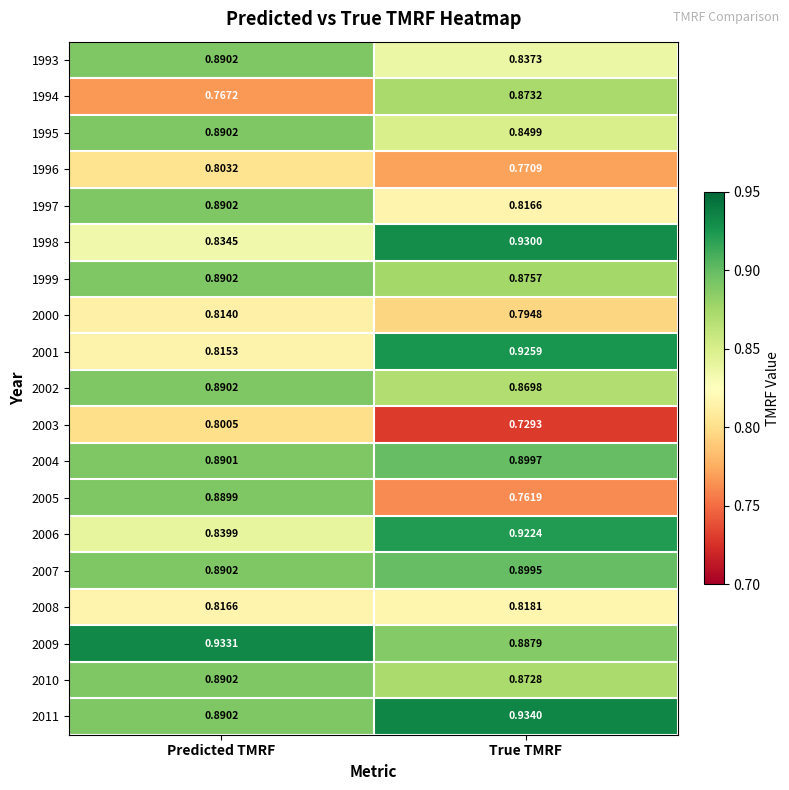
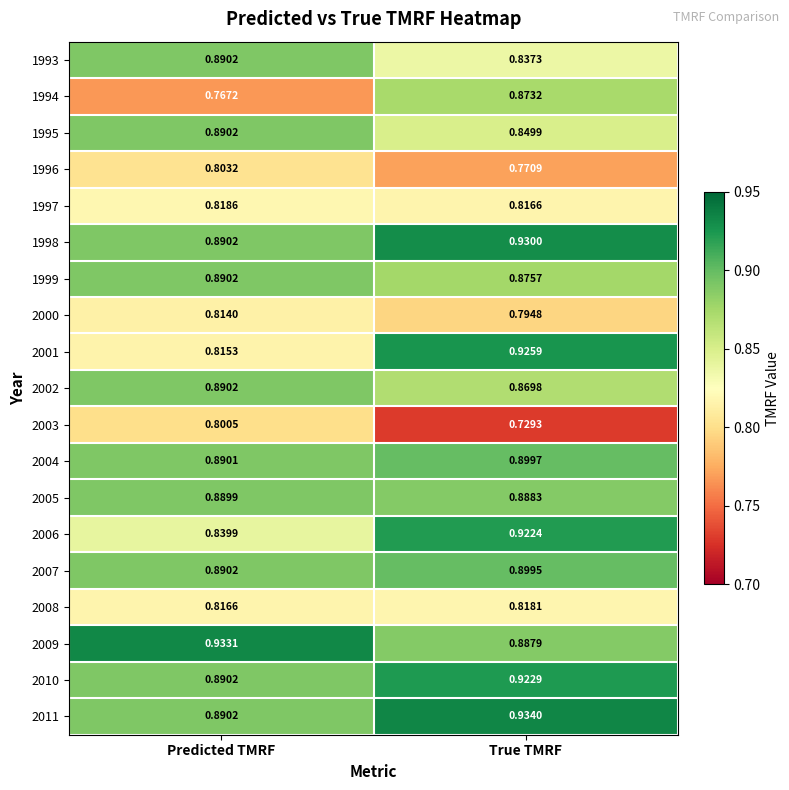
  {
    "1993": {
      "Predicted TMRF": 0.8902,
      "True TMRF": 0.8373
    },
    "1994": {
      "Predicted TMRF": 0.7672,
      "True TMRF": 0.8732
    },
    "1995": {
      "Predicted TMRF": 0.8902,
      "True TMRF": 0.8499
    },
    "1996": {
      "Predicted TMRF": 0.8032,
      "True TMRF": 0.7709
    },
    "1997": {
-     "Predicted TMRF": 0.8902,
+     "Predicted TMRF": 0.8186,
      "True TMRF": 0.8166
    },
    "1998": {
-     "Predicted TMRF": 0.8345,
+     "Predicted TMRF": 0.8902,
      "True TMRF": 0.9300
    },
    "1999": {
      "Predicted TMRF": 0.8902,
      "True TMRF": 0.8757
    },
    "2000": {
      "Predicted TMRF": 0.8140,
      "True TMRF": 0.7948
    },
    "2001": {
      "Predicted TMRF": 0.8153,
      "True TMRF": 0.9259
    },
    "2002": {
      "Predicted TMRF": 0.8902,
      "True TMRF": 0.8698
    },
    "2003": {
      "Predicted TMRF": 0.8005,
      "True TMRF": 0.7293
    },
    "2004": {
      "Predicted TMRF": 0.8901,
      "True TMRF": 0.8997
    },
    "2005": {
      "Predicted TMRF": 0.8899,
-     "True TMRF": 0.7619
+     "True TMRF": 0.8883
    },
    "2006": {
      "Predicted TMRF": 0.8399,
      "True TMRF": 0.9224
    },
    "2007": {
      "Predicted TMRF": 0.8902,
      "True TMRF": 0.8995
    },
    "2008": {
      "Predicted TMRF": 0.8166,
      "True TMRF": 0.8181
    },
    "2009": {
      "Predicted TMRF": 0.9331,
      "True TMRF": 0.8879
    },
    "2010": {
      "Predicted TMRF": 0.8902,
-     "True TMRF": 0.8728
+     "True TMRF": 0.9229
    },
    "2011": {
      "Predicted TMRF": 0.8902,
      "True TMRF": 0.9340
    }
  }
